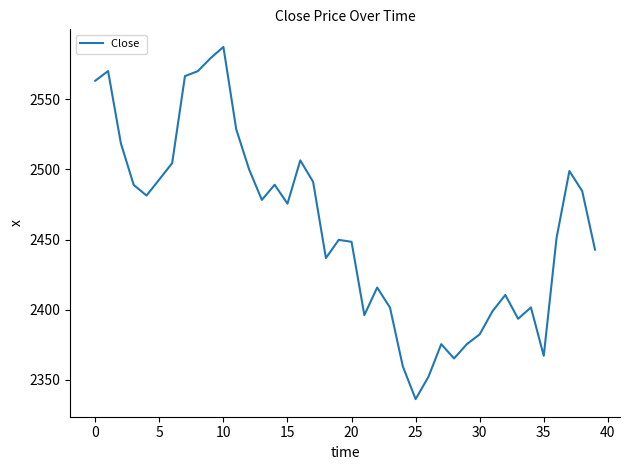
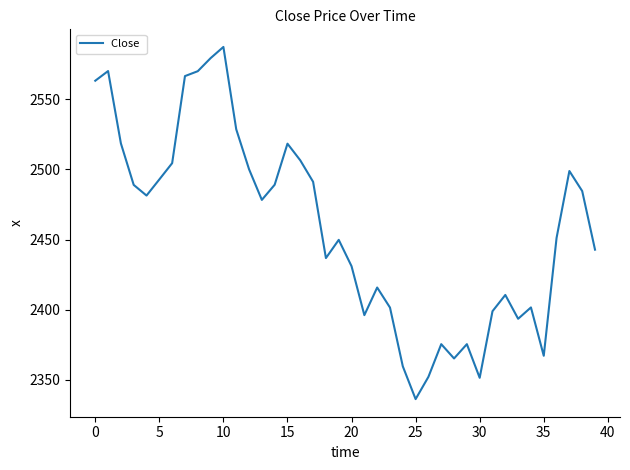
  {
    "0": 2563,
    "5": 2493,
    "10": 2587,
-   "15": 2476,
-   "20": 2448,
+   "15": 2518,
+   "20": 2431,
    "25": 2336,
-   "30": 2382,
+   "30": 2351,
    "35": 2367
  }
